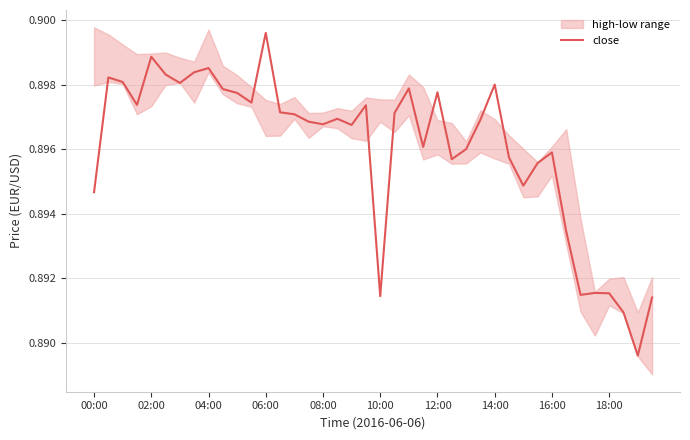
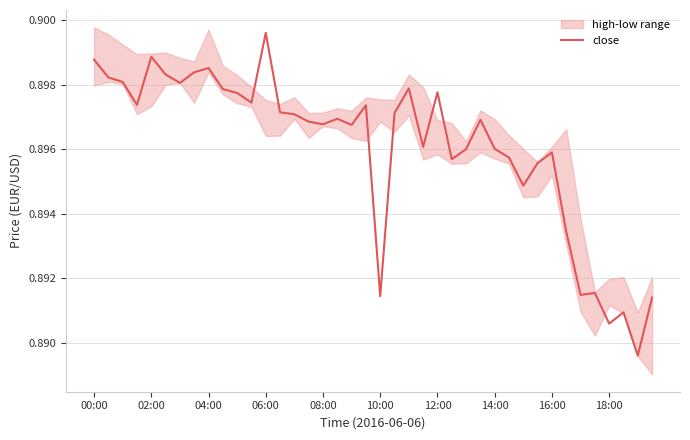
  {
    "close": {
-     "00:00": 0.8947,
+     "00:00": 0.8988,
      "02:00": 0.8989,
      "04:00": 0.8985,
      "06:00": 0.8996,
      "08:00": 0.8968,
      "10:00": 0.8915,
      "12:00": 0.8978,
-     "14:00": 0.8980,
+     "14:00": 0.8960,
      "16:00": 0.8959,
-     "18:00": 0.8915
+     "18:00": 0.8906
    }
  }
